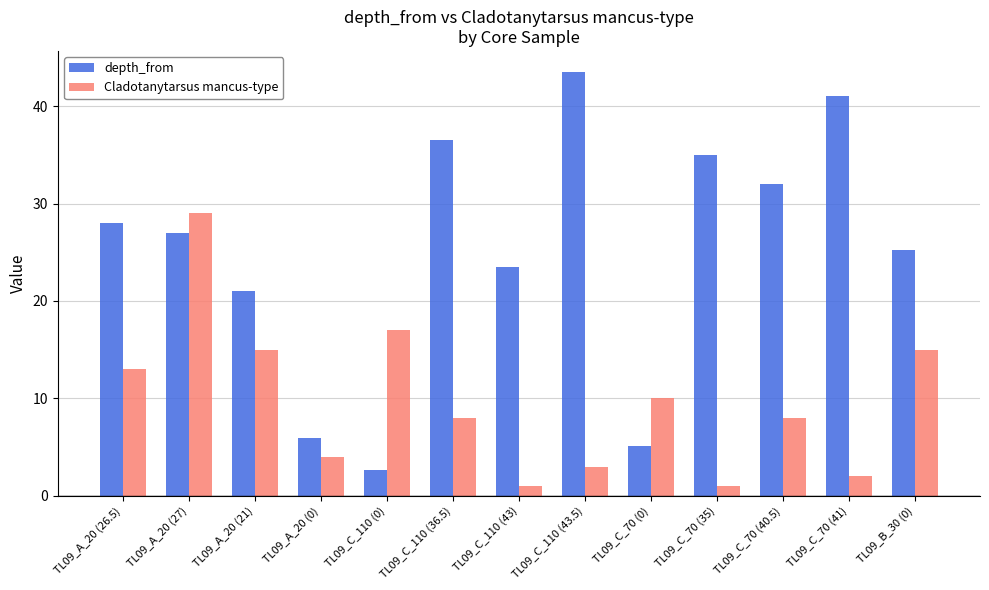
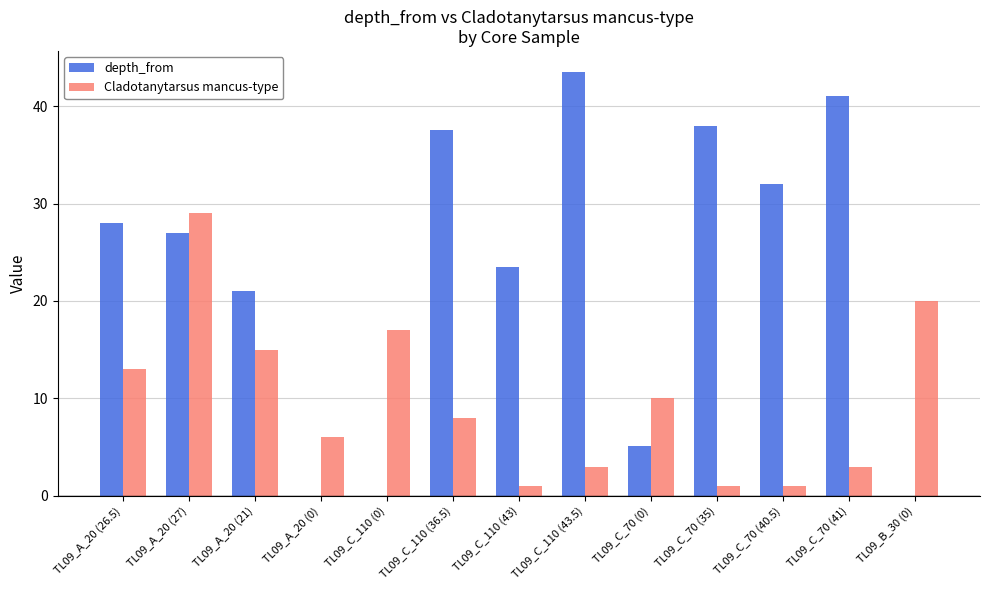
  {
    "depth_from": {
      "TL09_A_20 (26.5)": 28,
      "TL09_A_20 (27)": 27,
      "TL09_A_20 (21)": 21,
-     "TL09_A_20 (0)": 6,
-     "TL09_C_110 (0)": 3,
-     "TL09_C_110 (36.5)": 37,
+     "TL09_A_20 (0)": 0,
+     "TL09_C_110 (0)": 0,
+     "TL09_C_110 (36.5)": 38,
      "TL09_C_110 (43)": 24,
      "TL09_C_110 (43.5)": 44,
      "TL09_C_70 (0)": 5,
-     "TL09_C_70 (35)": 35,
+     "TL09_C_70 (35)": 38,
      "TL09_C_70 (40.5)": 32,
      "TL09_C_70 (41)": 41,
-     "TL09_B_30 (0)": 25
+     "TL09_B_30 (0)": 0
    },
    "Cladotanytarsus mancus-type": {
      "TL09_A_20 (26.5)": 13,
      "TL09_A_20 (27)": 29,
      "TL09_A_20 (21)": 15,
-     "TL09_A_20 (0)": 4,
+     "TL09_A_20 (0)": 6,
      "TL09_C_110 (0)": 17,
      "TL09_C_110 (36.5)": 8,
      "TL09_C_110 (43)": 1,
      "TL09_C_110 (43.5)": 3,
      "TL09_C_70 (0)": 10,
      "TL09_C_70 (35)": 1,
-     "TL09_C_70 (40.5)": 8,
-     "TL09_C_70 (41)": 2,
-     "TL09_B_30 (0)": 15
+     "TL09_C_70 (40.5)": 1,
+     "TL09_C_70 (41)": 3,
+     "TL09_B_30 (0)": 20
    }
  }
